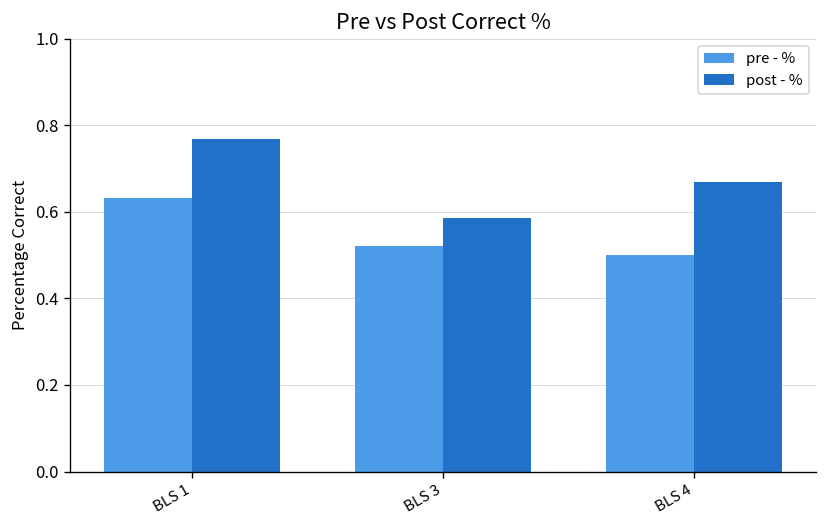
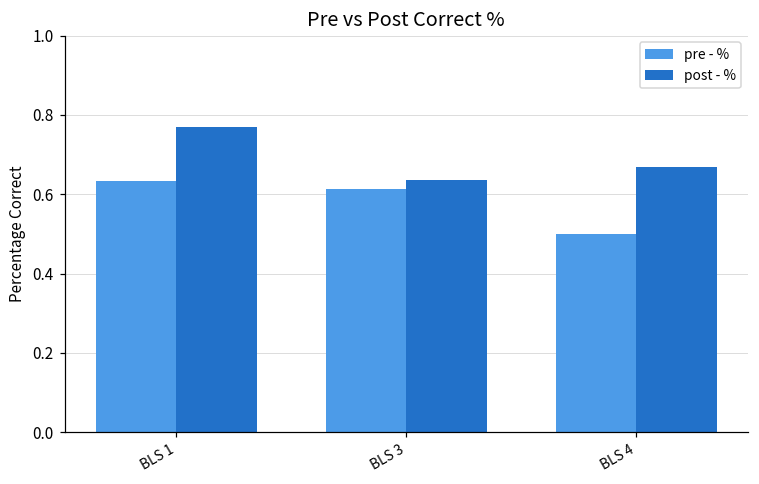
  {
    "pre - %": {
      "BLS 1": 0.63,
-     "BLS 3": 0.52,
+     "BLS 3": 0.61,
      "BLS 4": 0.50
    },
    "post - %": {
      "BLS 1": 0.77,
-     "BLS 3": 0.59,
+     "BLS 3": 0.64,
      "BLS 4": 0.67
    }
  }
